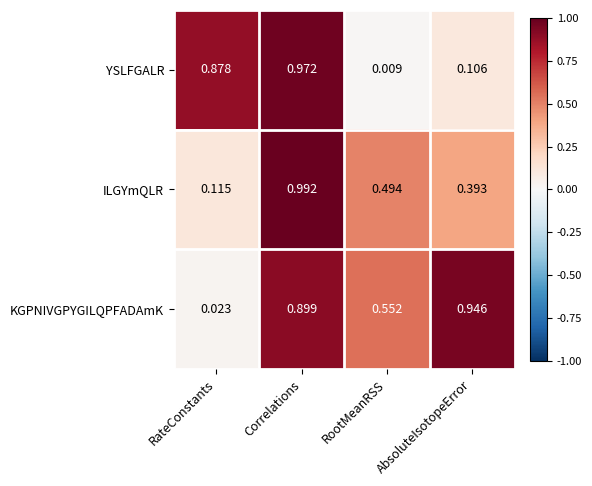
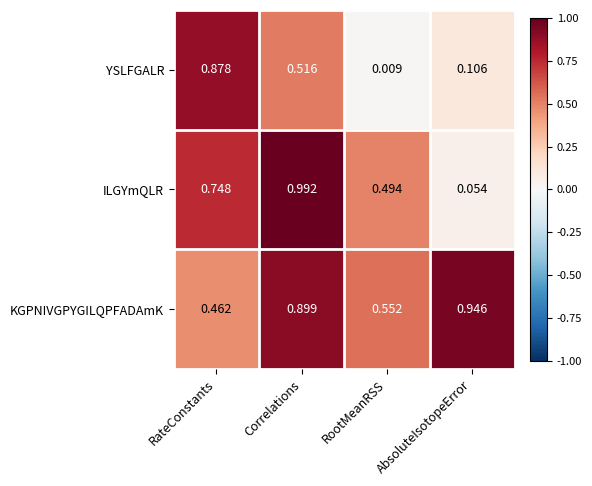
  {
    "YSLFGALR": {
      "RateConstants": 0.878,
-     "Correlations": 0.972,
+     "Correlations": 0.516,
      "RootMeanRSS": 0.009,
      "AbsoluteIsotopeError": 0.106
    },
    "ILGYmQLR": {
-     "RateConstants": 0.115,
+     "RateConstants": 0.748,
      "Correlations": 0.992,
      "RootMeanRSS": 0.494,
-     "AbsoluteIsotopeError": 0.393
+     "AbsoluteIsotopeError": 0.054
    },
    "KGPNIVGPYGILQPFADAmK": {
-     "RateConstants": 0.023,
+     "RateConstants": 0.462,
      "Correlations": 0.899,
      "RootMeanRSS": 0.552,
      "AbsoluteIsotopeError": 0.946
    }
  }
